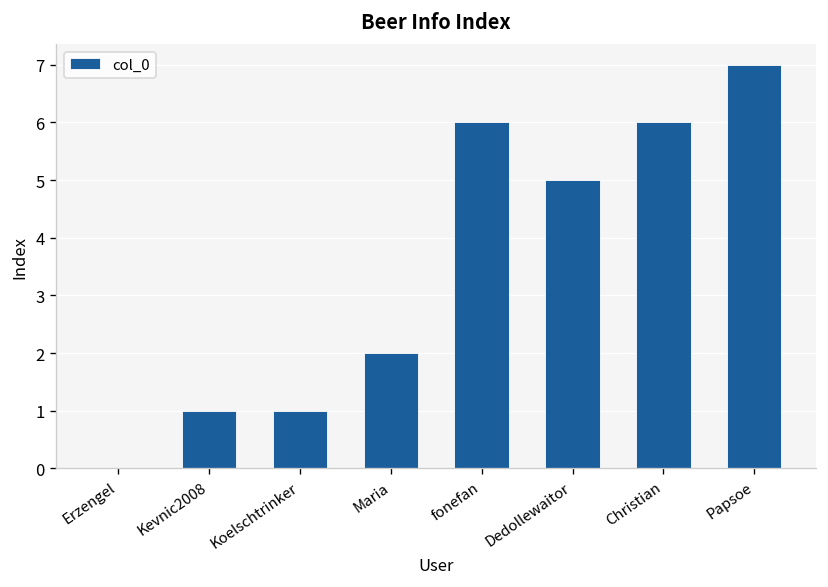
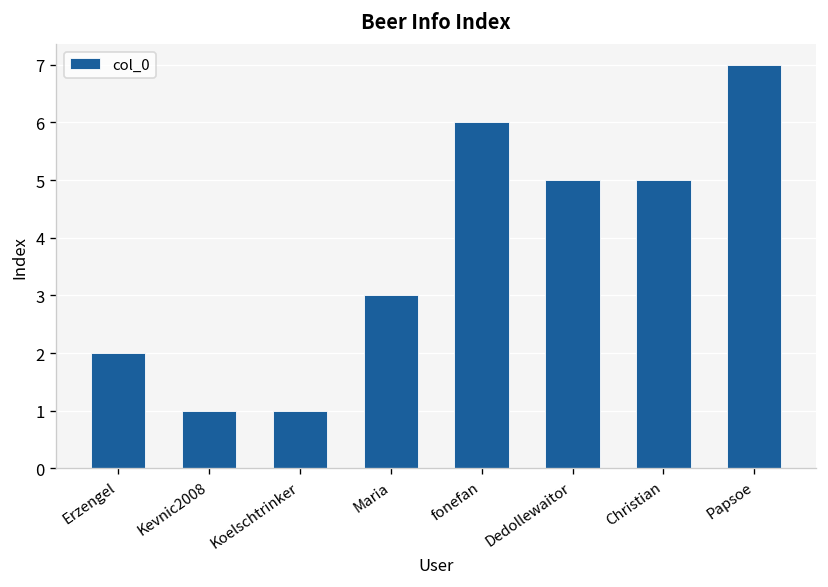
  {
-   "Erzengel": 0,
+   "Erzengel": 2,
    "Kevnic2008": 1,
    "Koelschtrinker": 1,
-   "Maria": 2,
+   "Maria": 3,
    "fonefan": 6,
    "Dedollewaitor": 5,
-   "Christian": 6,
+   "Christian": 5,
    "Papsoe": 7
  }
